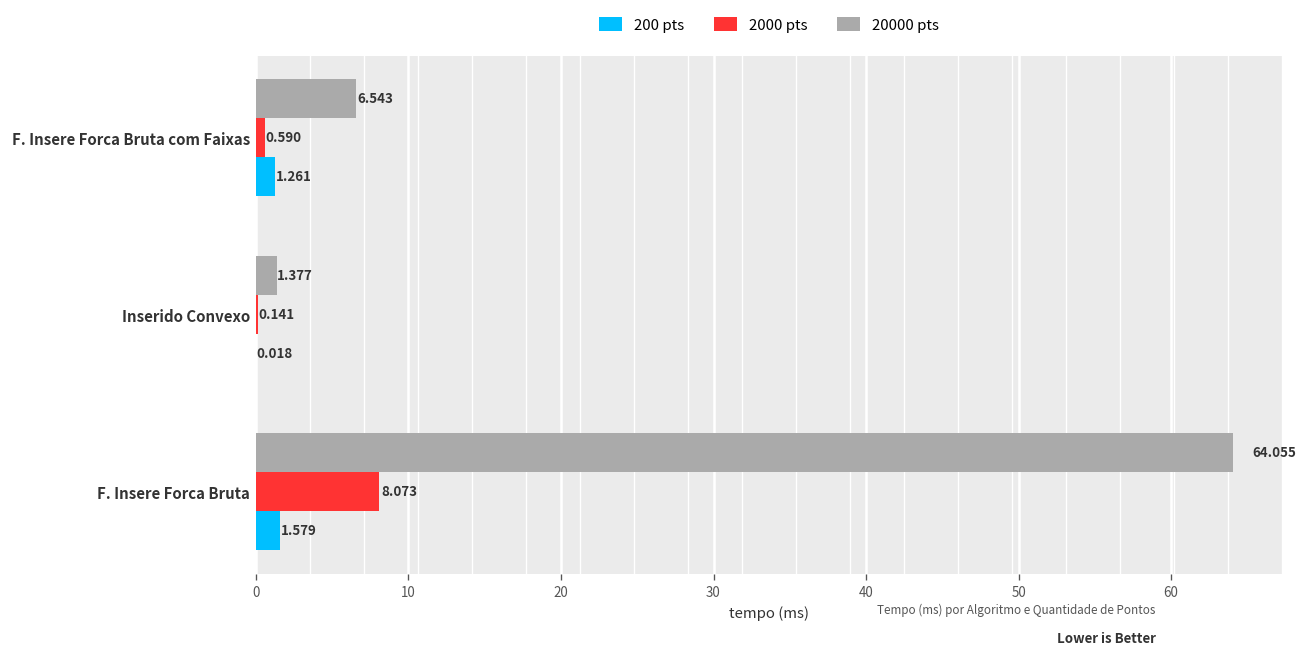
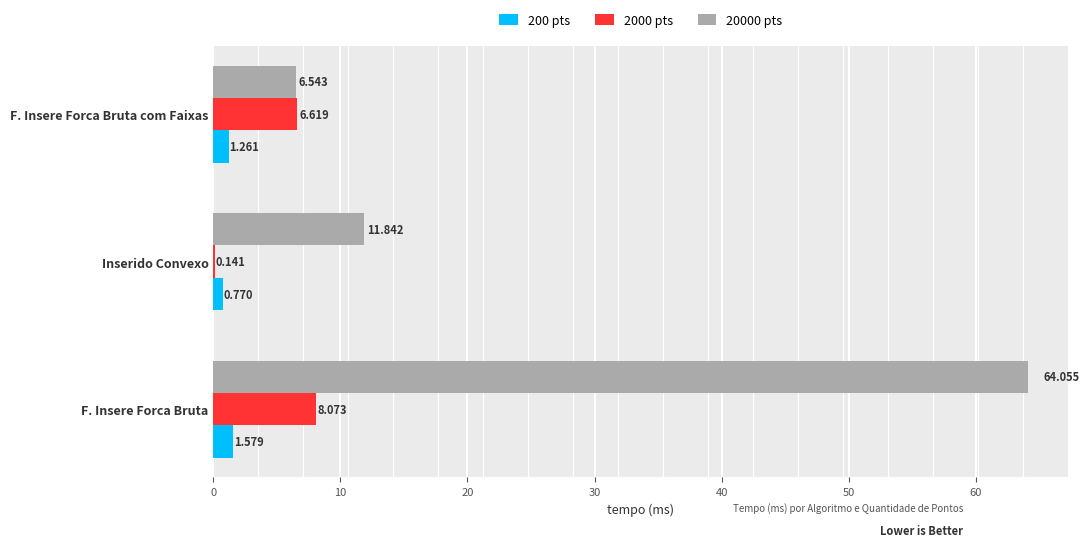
  {
    "200 pts": {
      "F. Insere Forca Bruta com Faixas": 1.261,
-     "Inserido Convexo": 0.018,
+     "Inserido Convexo": 0.770,
      "F. Insere Forca Bruta": 1.579
    },
    "2000 pts": {
-     "F. Insere Forca Bruta com Faixas": 0.590,
+     "F. Insere Forca Bruta com Faixas": 6.619,
      "Inserido Convexo": 0.141,
      "F. Insere Forca Bruta": 8.073
    },
    "20000 pts": {
      "F. Insere Forca Bruta com Faixas": 6.543,
-     "Inserido Convexo": 1.377,
+     "Inserido Convexo": 11.842,
      "F. Insere Forca Bruta": 64.055
    }
  }
